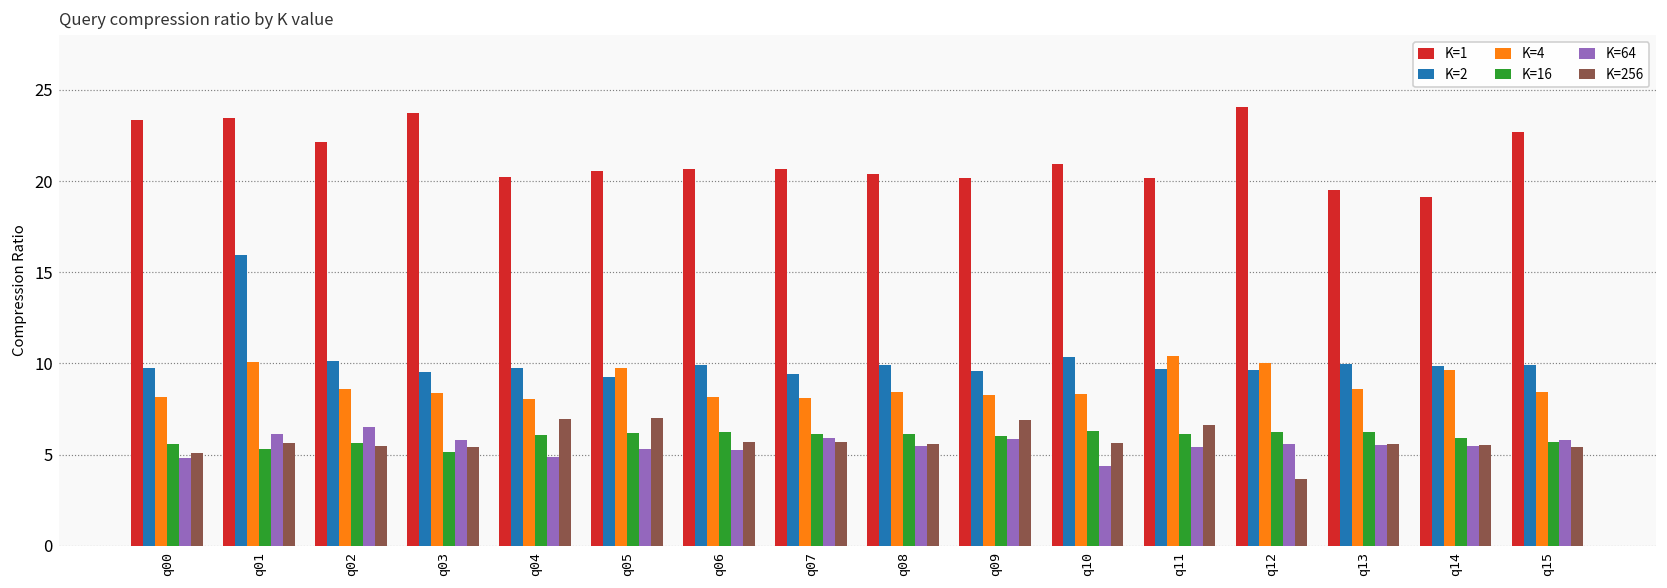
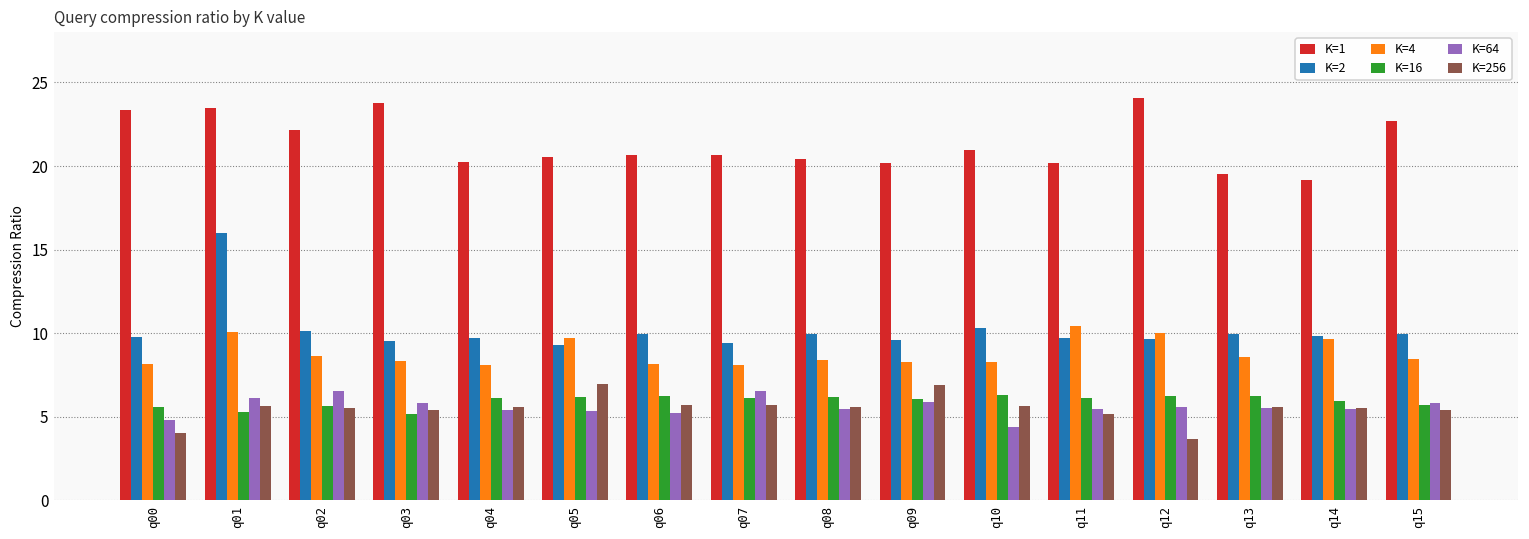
  {
    "K=1": {
      "q00": 23.4,
      "q01": 23.4,
      "q02": 22.1,
      "q03": 23.8,
      "q04": 20.2,
      "q05": 20.5,
      "q06": 20.7,
      "q07": 20.7,
      "q08": 20.4,
      "q09": 20.2,
      "q10": 20.9,
      "q11": 20.2,
      "q12": 24.1,
      "q13": 19.5,
      "q14": 19.2,
      "q15": 22.7
    },
    "K=2": {
      "q00": 9.8,
      "q01": 16.0,
      "q02": 10.1,
      "q03": 9.5,
      "q04": 9.7,
      "q05": 9.3,
      "q06": 9.9,
      "q07": 9.4,
      "q08": 9.9,
      "q09": 9.6,
      "q10": 10.3,
      "q11": 9.7,
      "q12": 9.7,
      "q13": 10.0,
      "q14": 9.9,
      "q15": 9.9
    },
    "K=4": {
      "q00": 8.2,
      "q01": 10.1,
      "q02": 8.6,
      "q03": 8.4,
      "q04": 8.1,
      "q05": 9.7,
      "q06": 8.2,
      "q07": 8.1,
      "q08": 8.4,
      "q09": 8.3,
      "q10": 8.3,
      "q11": 10.4,
      "q12": 10.0,
      "q13": 8.6,
      "q14": 9.6,
      "q15": 8.4
    },
    "K=16": {
      "q00": 5.6,
      "q01": 5.3,
      "q02": 5.6,
      "q03": 5.2,
      "q04": 6.1,
      "q05": 6.2,
      "q06": 6.2,
      "q07": 6.1,
      "q08": 6.2,
      "q09": 6.1,
      "q10": 6.3,
      "q11": 6.1,
      "q12": 6.2,
      "q13": 6.3,
      "q14": 5.9,
      "q15": 5.7
    },
    "K=64": {
      "q00": 4.8,
      "q01": 6.1,
      "q02": 6.5,
      "q03": 5.8,
-     "q04": 4.9,
+     "q04": 5.4,
      "q05": 5.3,
      "q06": 5.2,
-     "q07": 5.9,
+     "q07": 6.6,
      "q08": 5.5,
      "q09": 5.9,
      "q10": 4.4,
      "q11": 5.4,
      "q12": 5.6,
      "q13": 5.5,
      "q14": 5.5,
      "q15": 5.8
    },
    "K=256": {
-     "q00": 5.1,
+     "q00": 4.0,
      "q01": 5.6,
      "q02": 5.5,
      "q03": 5.4,
-     "q04": 6.9,
+     "q04": 5.6,
      "q05": 7.0,
      "q06": 5.7,
      "q07": 5.7,
      "q08": 5.6,
      "q09": 6.9,
      "q10": 5.6,
-     "q11": 6.6,
+     "q11": 5.2,
      "q12": 3.6,
      "q13": 5.6,
      "q14": 5.5,
      "q15": 5.4
    }
  }
